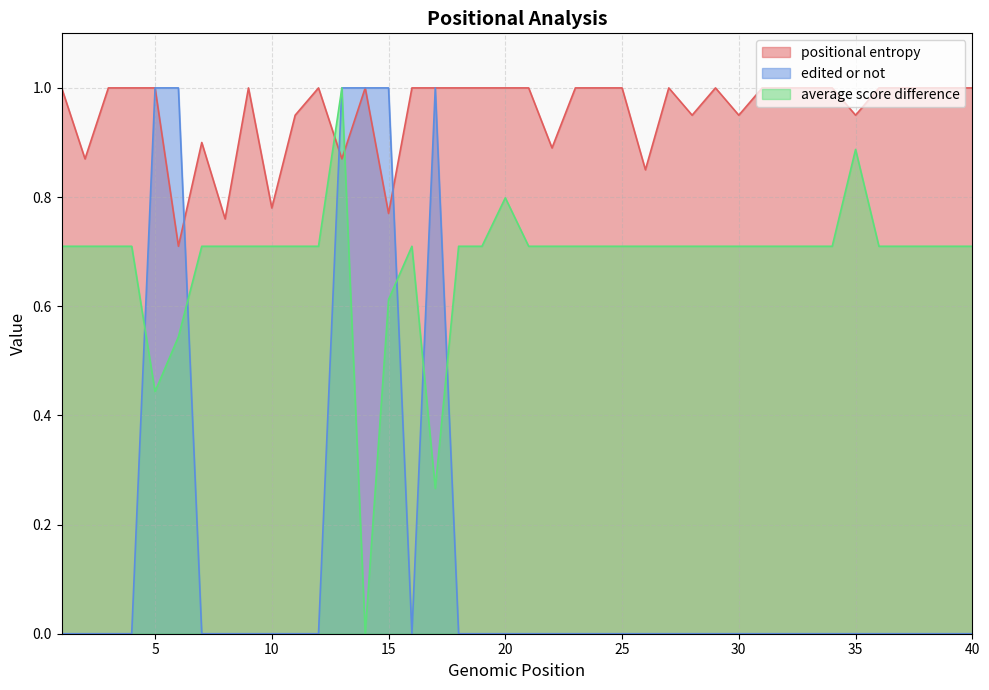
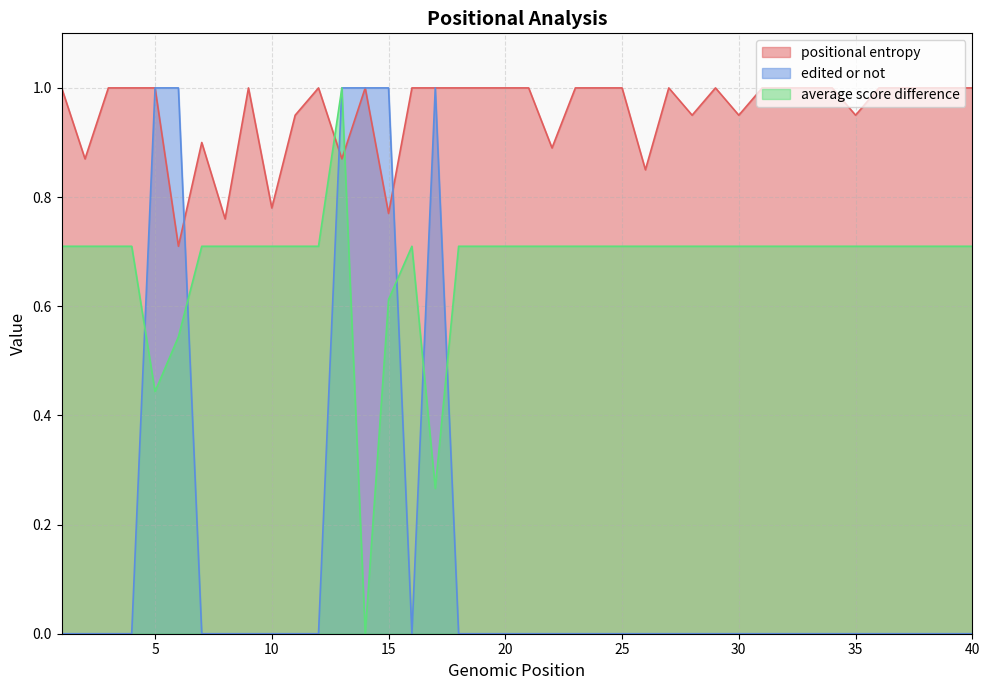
  {
    "positional entropy": {
      "10": 0.78,
      "15": 0.77,
      "20": 1.00,
      "25": 1.00,
      "30": 0.95,
      "35": 0.95,
      "40": 1.00
    },
    "edited or not": {
      "10": 0.00,
      "15": 1.00,
      "20": 0.00,
      "25": 0.00,
      "30": 0.00,
      "35": 0.00,
      "40": 0.00
    },
    "average score difference": {
      "5": 0.44,
      "10": 0.71,
      "15": 0.61,
-     "20": 0.80,
+     "20": 0.71,
      "25": 0.71,
      "30": 0.71,
-     "35": 0.89,
+     "35": 0.71,
      "40": 0.71
    }
  }
